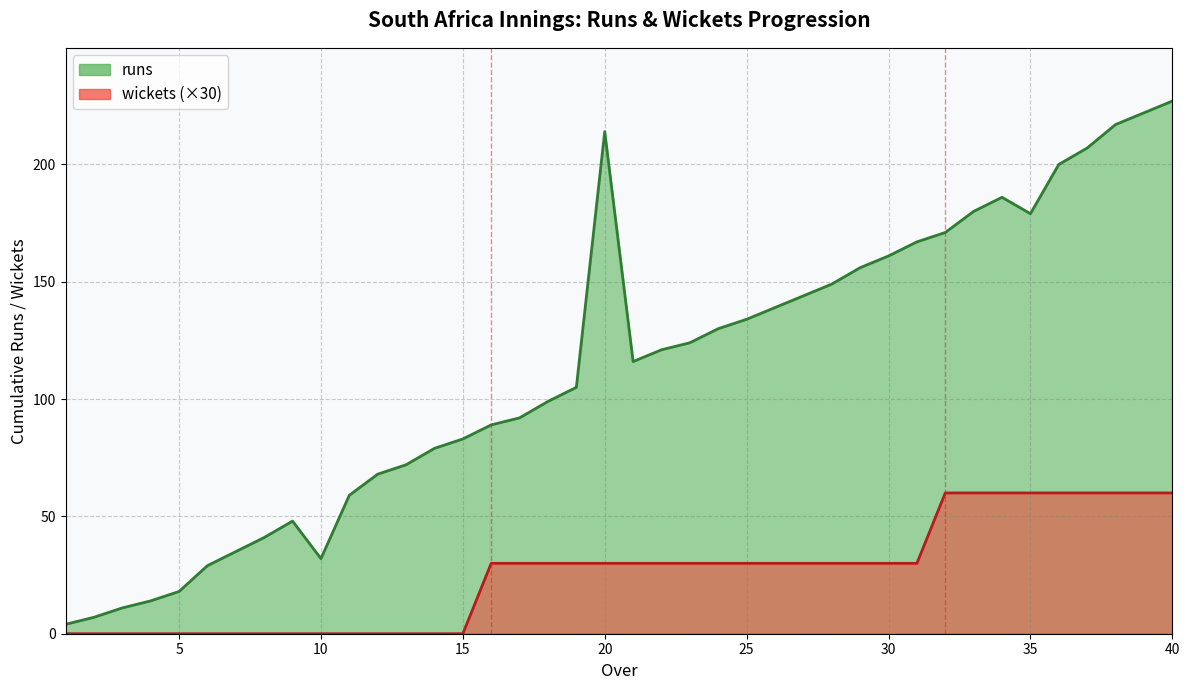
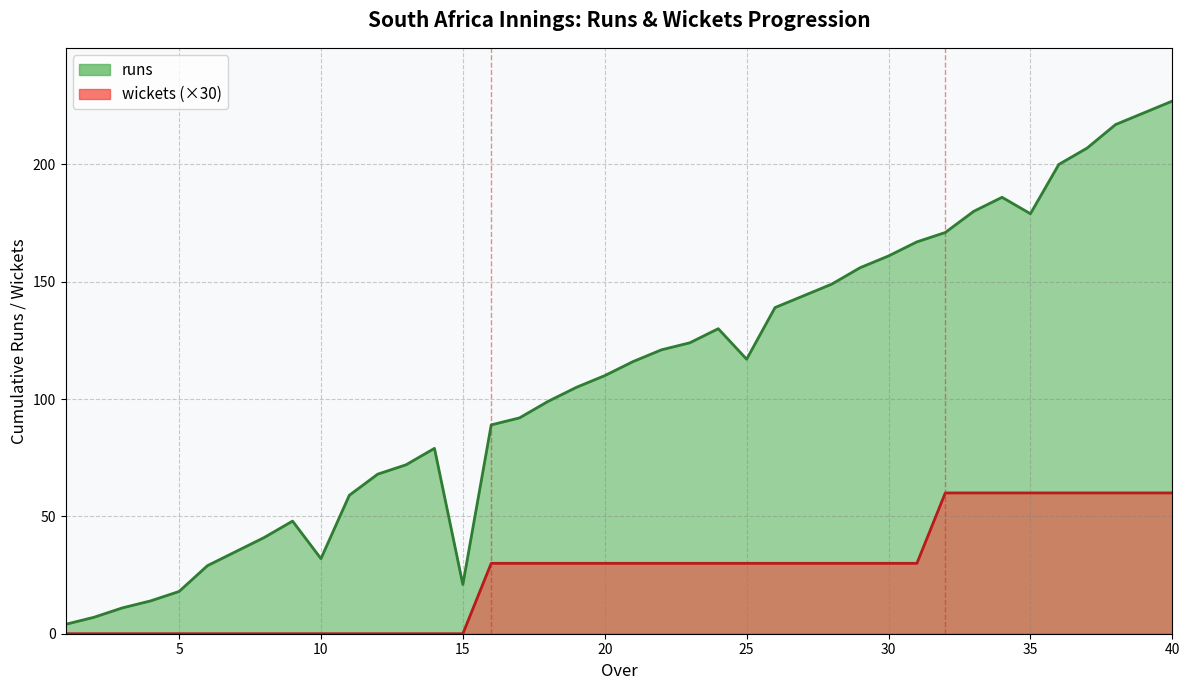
  {
    "runs": {
      "5": 18,
      "10": 32,
-     "15": 83,
-     "20": 214,
-     "25": 134,
+     "15": 21,
+     "20": 110,
+     "25": 117,
      "30": 161,
      "35": 179,
      "40": 227
    }
  }
